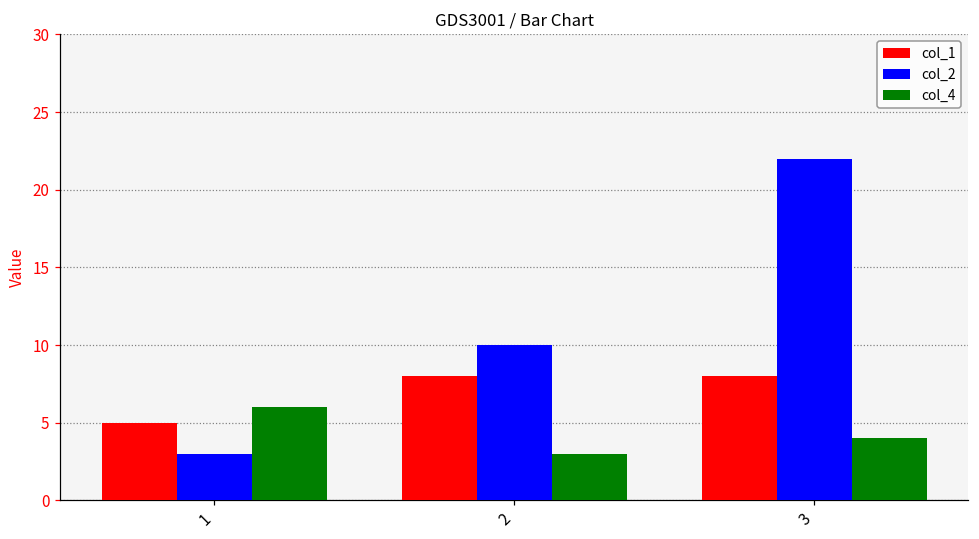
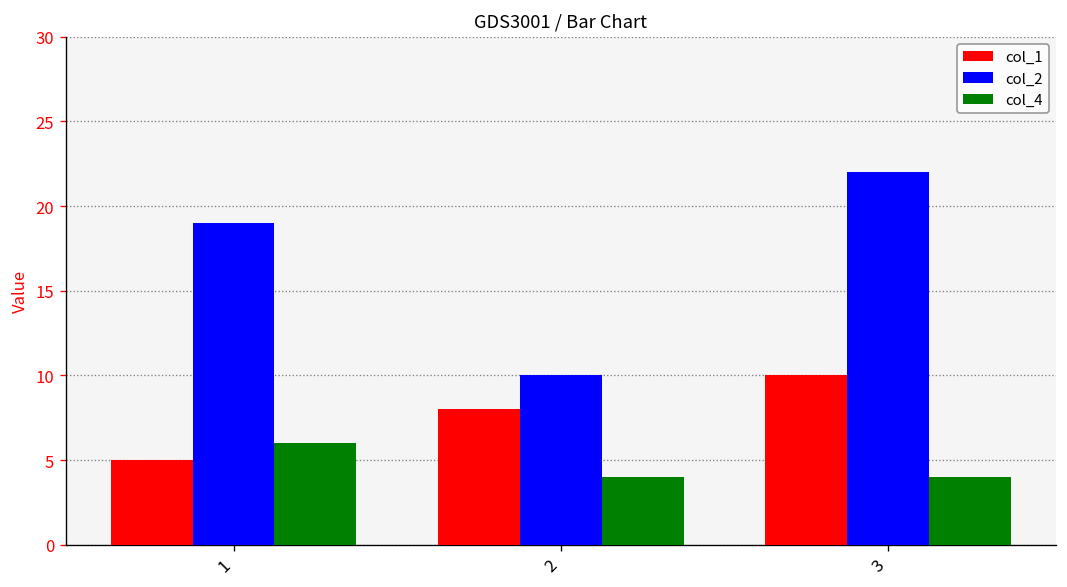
  {
    "col_1": {
      "1": 5,
      "2": 8,
-     "3": 8
+     "3": 10
    },
    "col_2": {
-     "1": 3,
+     "1": 19,
      "2": 10,
      "3": 22
    },
    "col_4": {
      "1": 6,
-     "2": 3,
+     "2": 4,
      "3": 4
    }
  }
